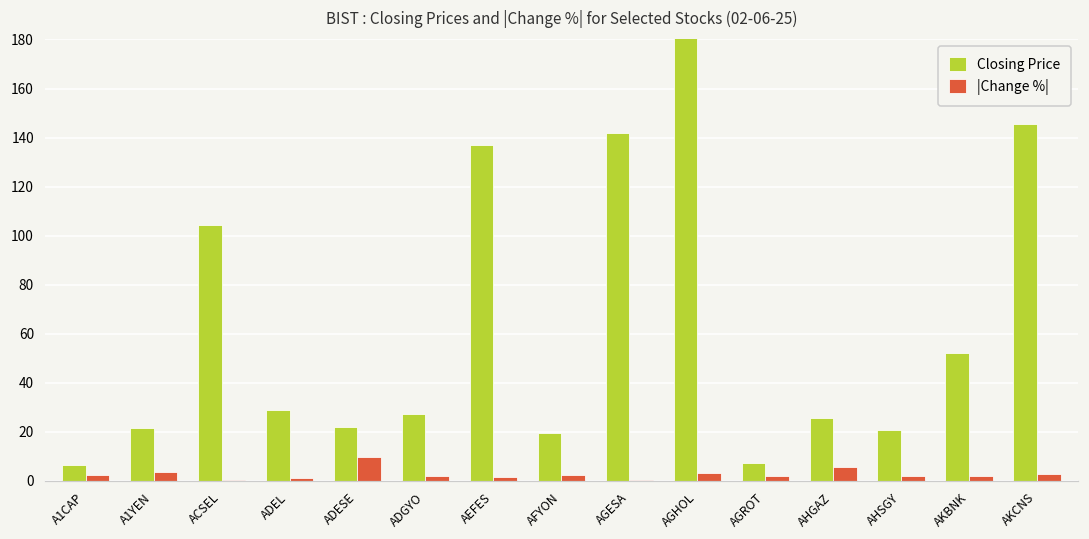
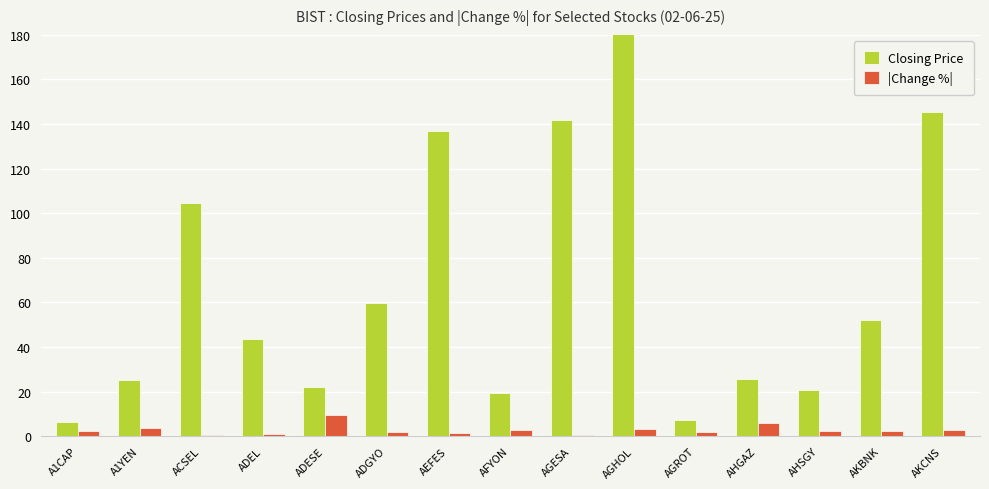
  {
    "Closing Price": {
      "A1CAP": 6,
-     "A1YEN": 22,
+     "A1YEN": 25,
      "ACSEL": 105,
-     "ADEL": 29,
+     "ADEL": 43,
      "ADESE": 22,
-     "ADGYO": 27,
+     "ADGYO": 60,
      "AEFES": 137,
      "AFYON": 19,
      "AGESA": 142,
      "AGROT": 7,
      "AHGAZ": 26,
      "AHSGY": 21,
      "AKBNK": 52,
      "AKCNS": 146
    },
    "|Change %|": {
      "A1CAP": 3,
      "A1YEN": 4,
      "ADESE": 10,
      "ADGYO": 2,
      "AEFES": 2,
      "AFYON": 3,
      "AGHOL": 3,
      "AGROT": 2,
      "AHGAZ": 6,
      "AHSGY": 2,
      "AKBNK": 2,
      "AKCNS": 3
    }
  }
